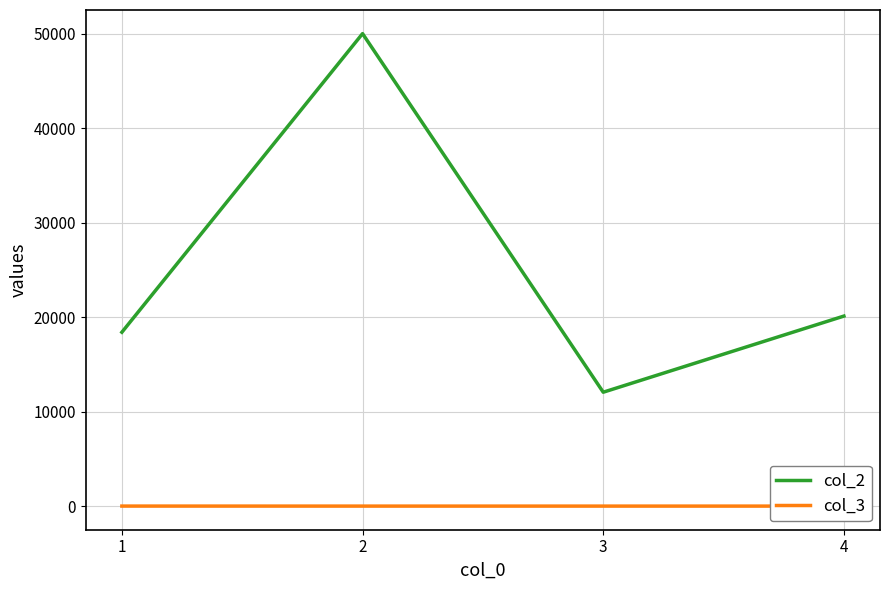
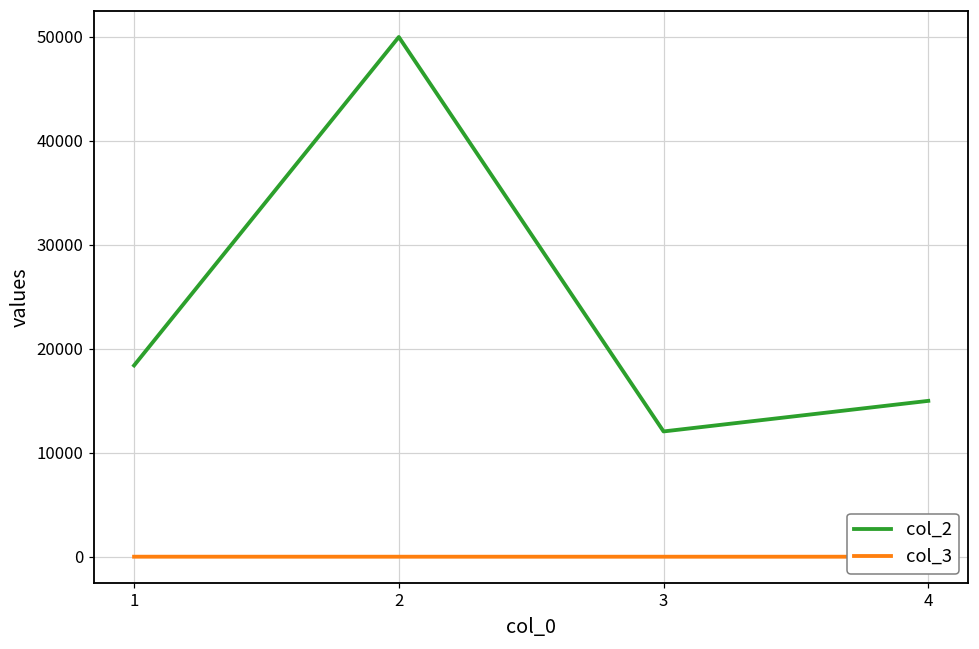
  {
    "col_2": {
      "1": 18000,
      "2": 50000,
      "3": 12000,
-     "4": 20000
+     "4": 15000
    },
    "col_3": {
      "1": 0,
      "2": 0,
      "3": 0
    }
  }
